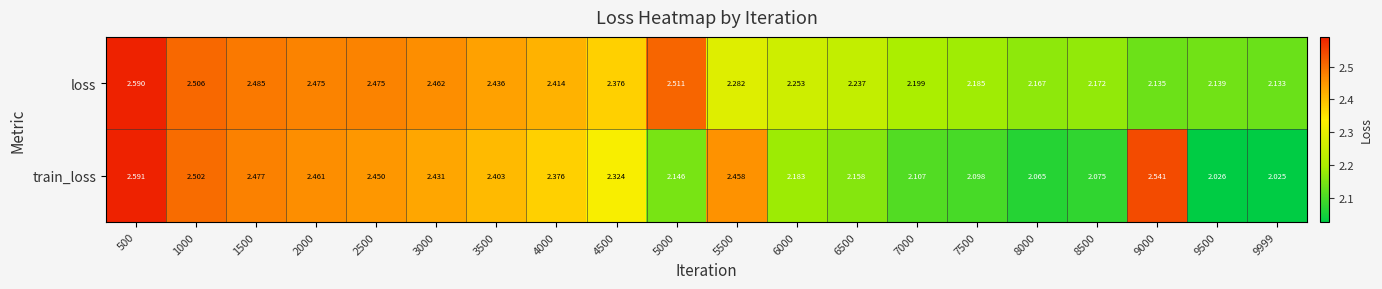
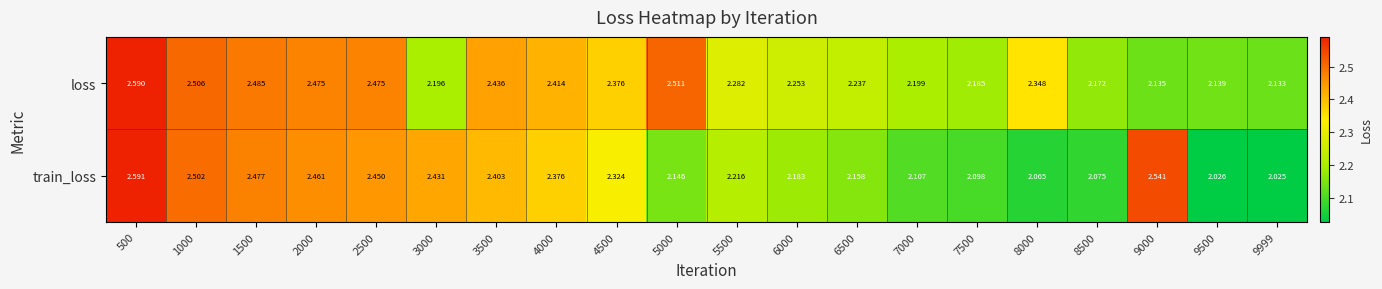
  {
    "loss": {
      "500": 2.590,
      "1000": 2.506,
      "1500": 2.485,
      "2000": 2.475,
      "2500": 2.475,
-     "3000": 2.462,
+     "3000": 2.196,
      "3500": 2.436,
      "4000": 2.414,
      "4500": 2.376,
      "5000": 2.511,
      "5500": 2.282,
      "6000": 2.253,
      "6500": 2.237,
      "7000": 2.199,
      "7500": 2.185,
-     "8000": 2.167,
+     "8000": 2.348,
      "8500": 2.172,
      "9000": 2.135,
      "9500": 2.139,
      "9999": 2.133
    },
    "train_loss": {
      "500": 2.591,
      "1000": 2.502,
      "1500": 2.477,
      "2000": 2.461,
      "2500": 2.450,
      "3000": 2.431,
      "3500": 2.403,
      "4000": 2.376,
      "4500": 2.324,
      "5000": 2.146,
-     "5500": 2.458,
+     "5500": 2.216,
      "6000": 2.183,
      "6500": 2.158,
      "7000": 2.107,
      "7500": 2.098,
      "8000": 2.065,
      "8500": 2.075,
      "9000": 2.541,
      "9500": 2.026,
      "9999": 2.025
    }
  }
